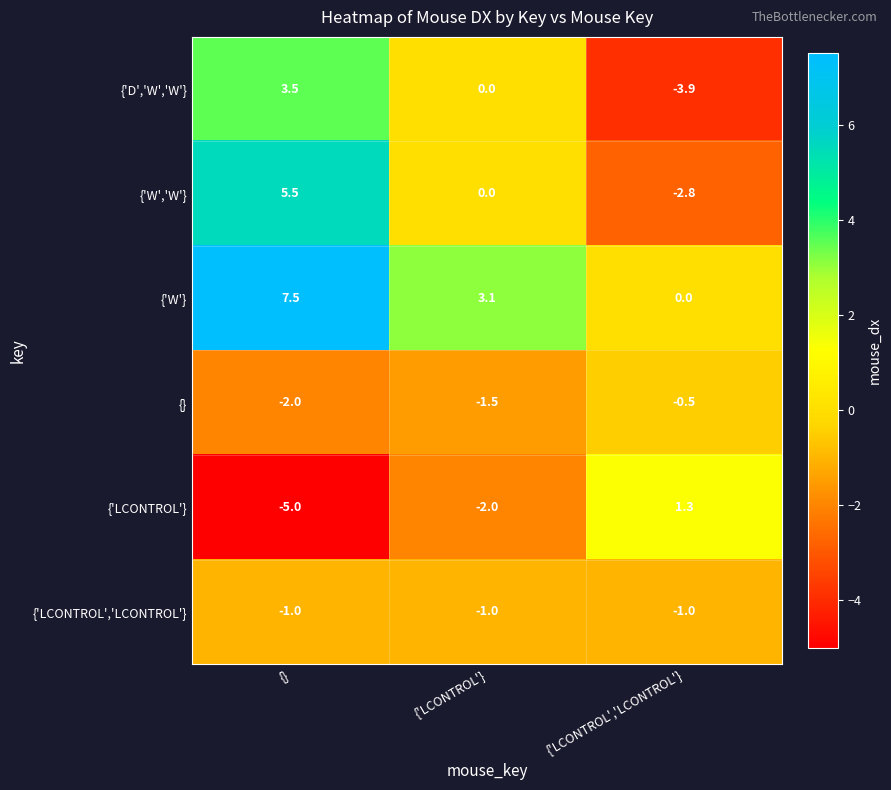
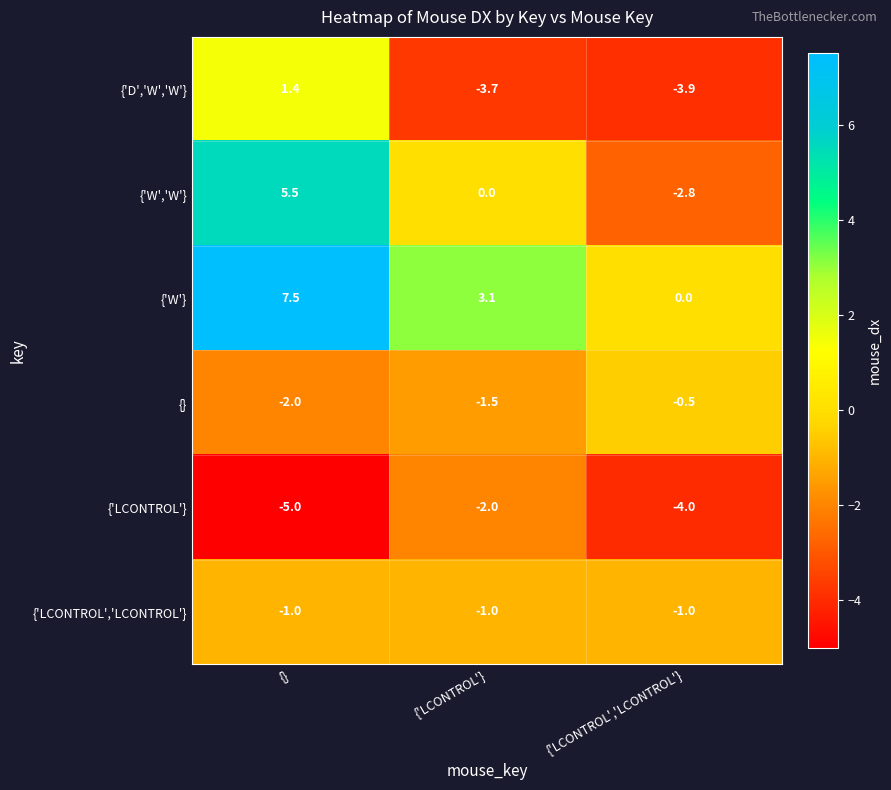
  {
    "{'D','W','W'}": {
-     "{}": 3.5,
-     "{'LCONTROL'}": 0.0,
+     "{}": 1.4,
+     "{'LCONTROL'}": -3.7,
      "{'LCONTROL','LCONTROL'}": -3.9
    },
    "{'W','W'}": {
      "{}": 5.5,
      "{'LCONTROL'}": 0.0,
      "{'LCONTROL','LCONTROL'}": -2.8
    },
    "{'W'}": {
      "{}": 7.5,
      "{'LCONTROL'}": 3.1,
      "{'LCONTROL','LCONTROL'}": 0.0
    },
    "{}": {
      "{}": -2.0,
      "{'LCONTROL'}": -1.5,
      "{'LCONTROL','LCONTROL'}": -0.5
    },
    "{'LCONTROL'}": {
      "{}": -5.0,
      "{'LCONTROL'}": -2.0,
-     "{'LCONTROL','LCONTROL'}": 1.3
+     "{'LCONTROL','LCONTROL'}": -4.0
    },
    "{'LCONTROL','LCONTROL'}": {
      "{}": -1.0,
      "{'LCONTROL'}": -1.0,
      "{'LCONTROL','LCONTROL'}": -1.0
    }
  }
